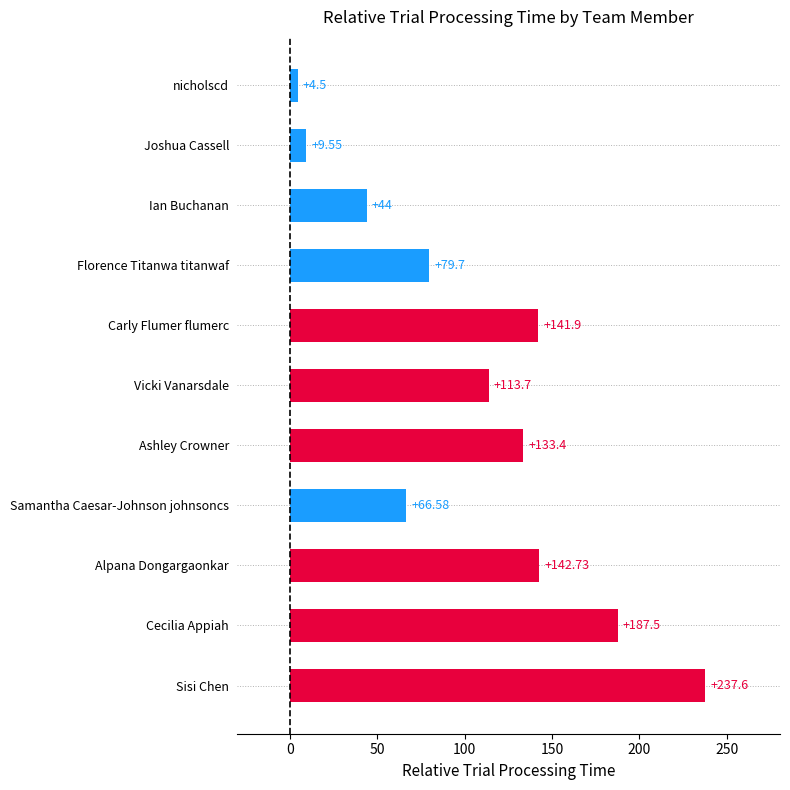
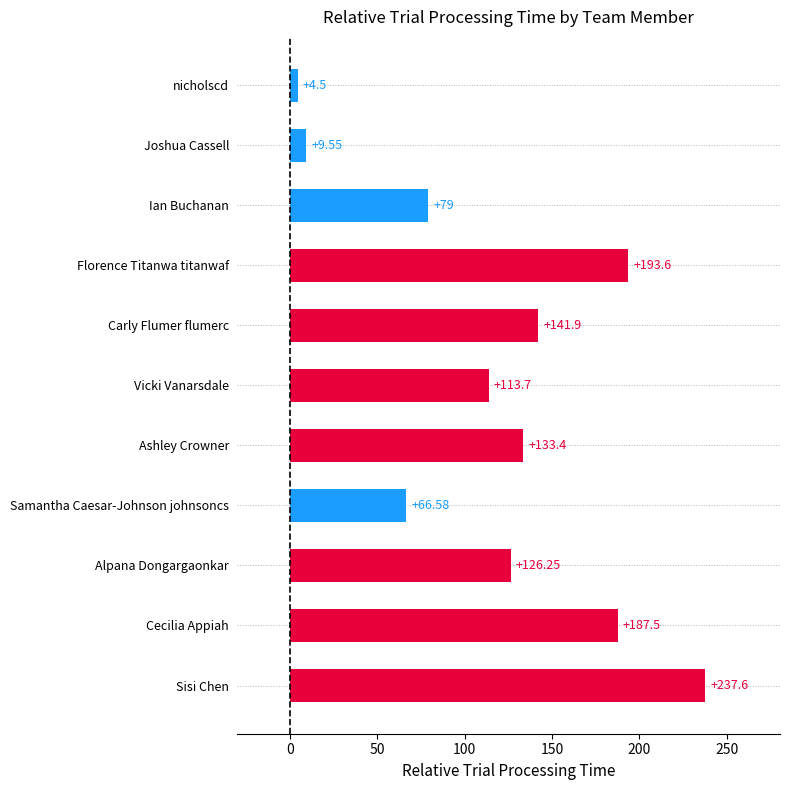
  {
    "nicholscd": "+4.5",
    "Joshua Cassell": "+9.55",
-   "Ian Buchanan": "+44",
-   "Florence Titanwa titanwaf": "+79.7",
+   "Ian Buchanan": "+79",
+   "Florence Titanwa titanwaf": "+193.6",
    "Carly Flumer flumerc": "+141.9",
    "Vicki Vanarsdale": "+113.7",
    "Ashley Crowner": "+133.4",
    "Samantha Caesar-Johnson johnsoncs": "+66.58",
-   "Alpana Dongargaonkar": "+142.73",
+   "Alpana Dongargaonkar": "+126.25",
    "Cecilia Appiah": "+187.5",
    "Sisi Chen": "+237.6"
  }
